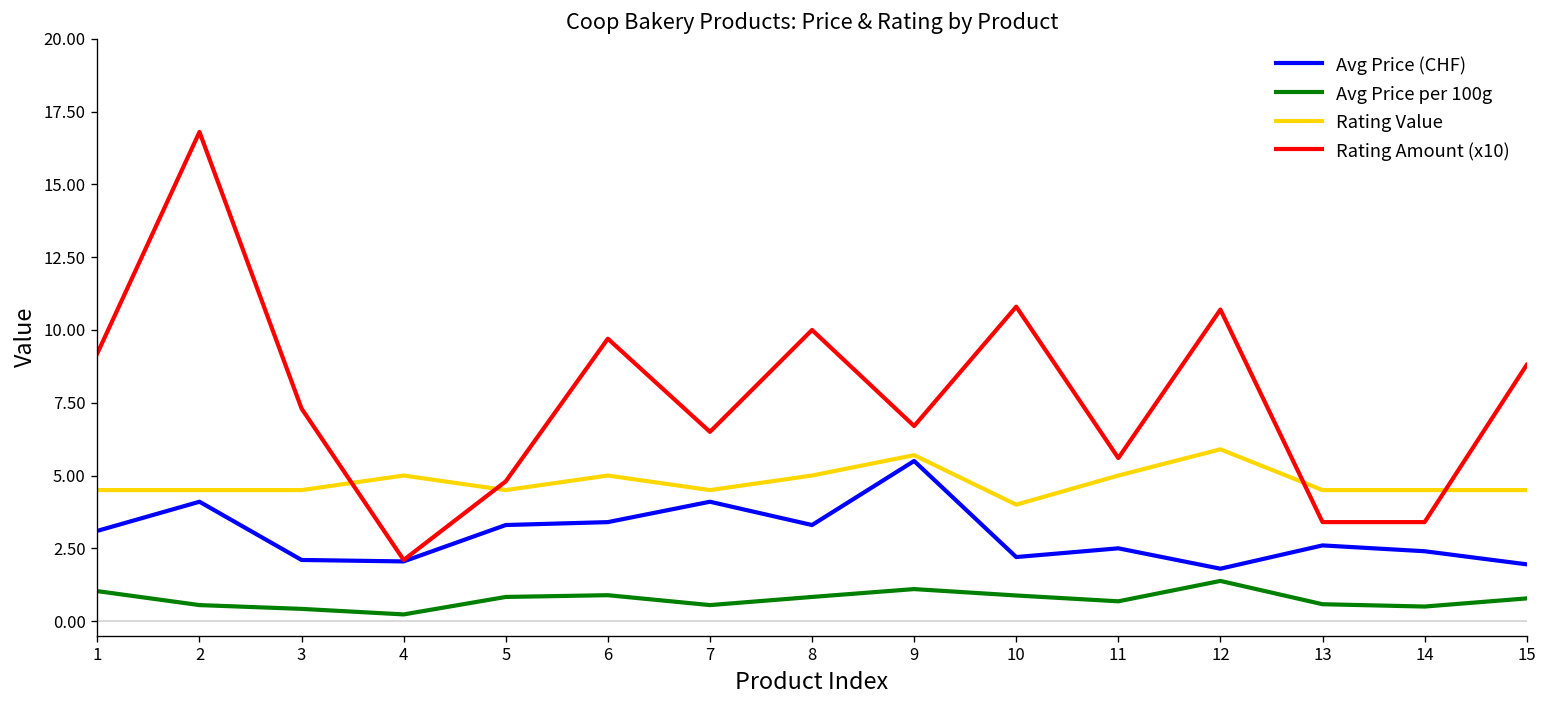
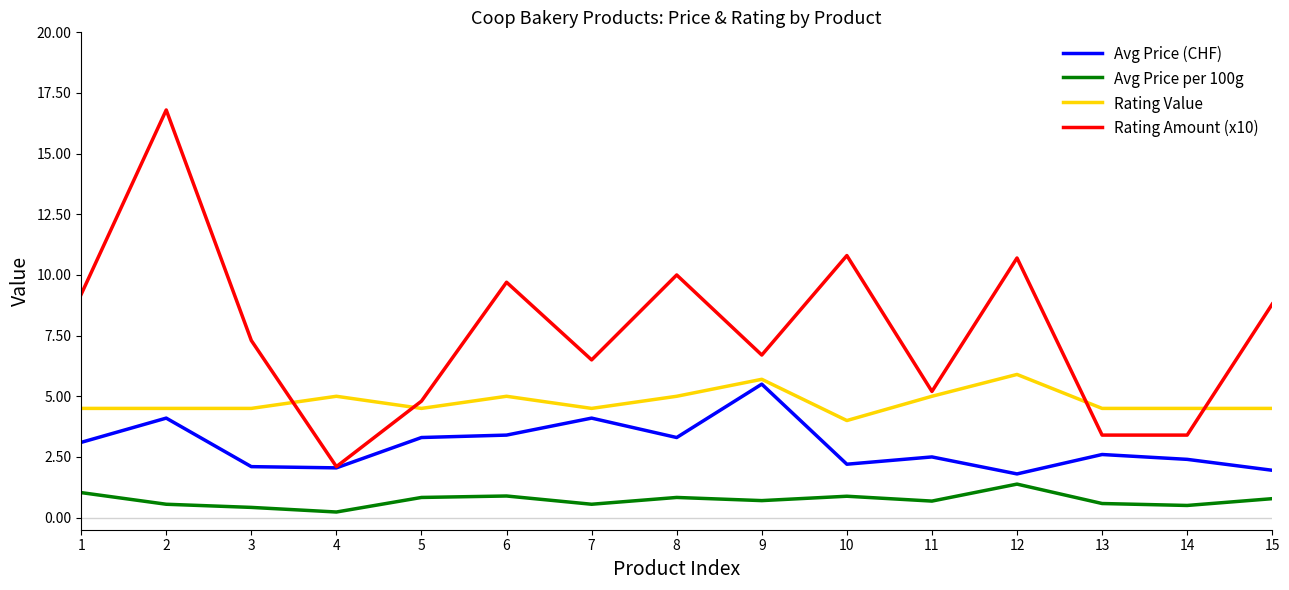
  {
    "Avg Price (CHF)": {
      "1": 3.1,
      "2": 4.1,
      "3": 2.1,
      "5": 3.3,
      "6": 3.4,
      "7": 4.1,
      "8": 3.3,
      "9": 5.5,
      "10": 2.2,
      "11": 2.5,
      "12": 1.8,
      "13": 2.6,
      "14": 2.4,
      "15": 2.0
    },
    "Avg Price per 100g": {
      "1": 1.0,
      "2": 0.6,
      "3": 0.4,
      "4": 0.2,
      "5": 0.8,
      "6": 0.9,
      "7": 0.6,
      "8": 0.8,
-     "9": 1.1,
+     "9": 0.7,
      "10": 0.9,
      "11": 0.7,
      "12": 1.4,
      "13": 0.6,
      "14": 0.5,
      "15": 0.8
    },
    "Rating Value": {
      "1": 4.5,
      "2": 4.5,
      "3": 4.5,
      "4": 5.0,
      "5": 4.5,
      "6": 5.0,
      "7": 4.5,
      "8": 5.0,
      "9": 5.7,
      "10": 4.0,
      "11": 5.0,
      "12": 5.9,
      "13": 4.5,
      "14": 4.5,
      "15": 4.5
    },
    "Rating Amount (x10)": {
      "1": 9.2,
      "2": 16.8,
      "3": 7.3,
      "5": 4.8,
      "6": 9.7,
      "7": 6.5,
      "8": 10.0,
      "9": 6.7,
      "10": 10.8,
-     "11": 5.6,
+     "11": 5.2,
      "12": 10.7,
      "13": 3.4,
      "14": 3.4,
      "15": 8.8
    }
  }
